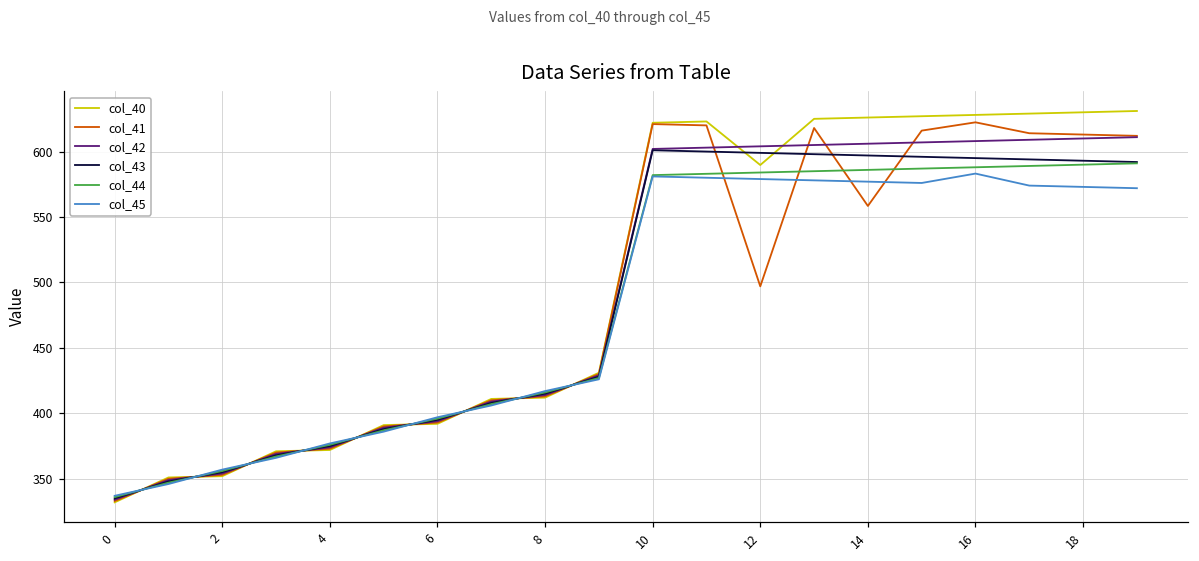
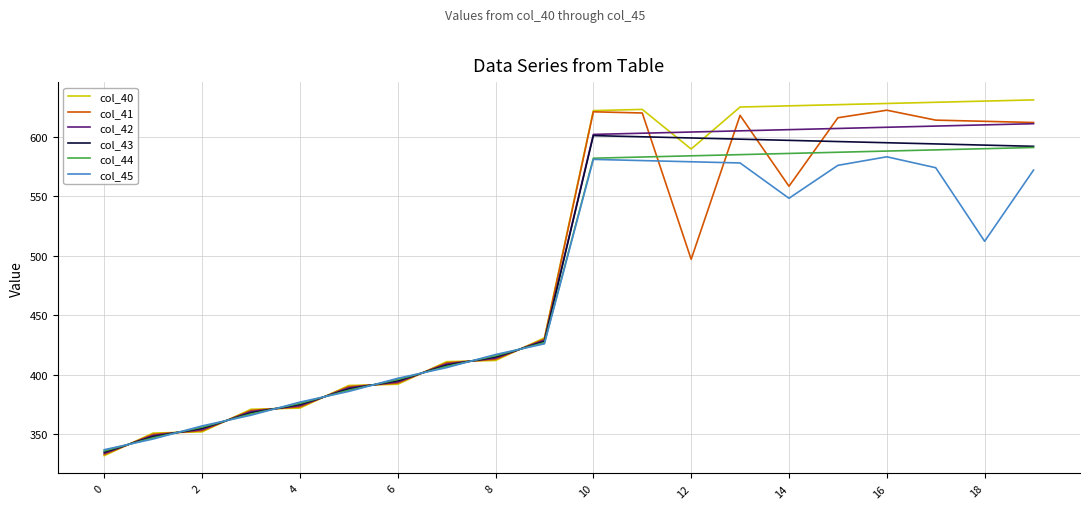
  {
    "col_40": {
      "12": 590,
      "14": 626,
      "16": 628,
      "18": 630
    },
    "col_41": {
      "12": 497,
      "14": 558,
      "16": 622,
      "18": 613
    },
    "col_42": {
      "12": 604,
      "14": 606,
      "16": 608,
      "18": 610
    },
    "col_43": {
      "12": 599,
      "14": 597,
      "16": 595,
      "18": 593
    },
    "col_44": {
      "12": 584,
      "14": 586,
      "16": 588,
      "18": 590
    },
    "col_45": {
      "12": 579,
-     "14": 577,
+     "14": 548,
      "16": 583,
-     "18": 573
+     "18": 512
    }
  }
